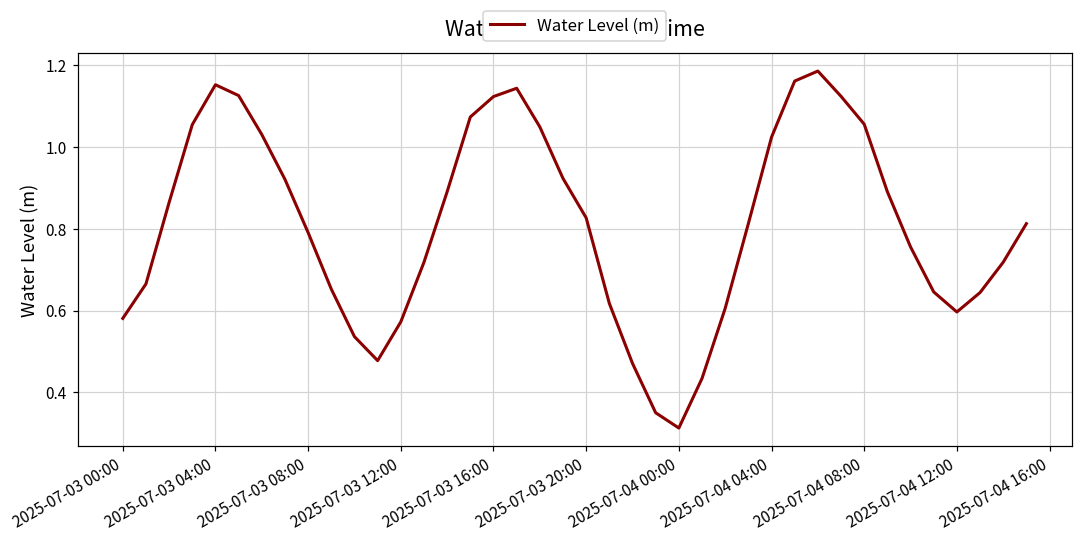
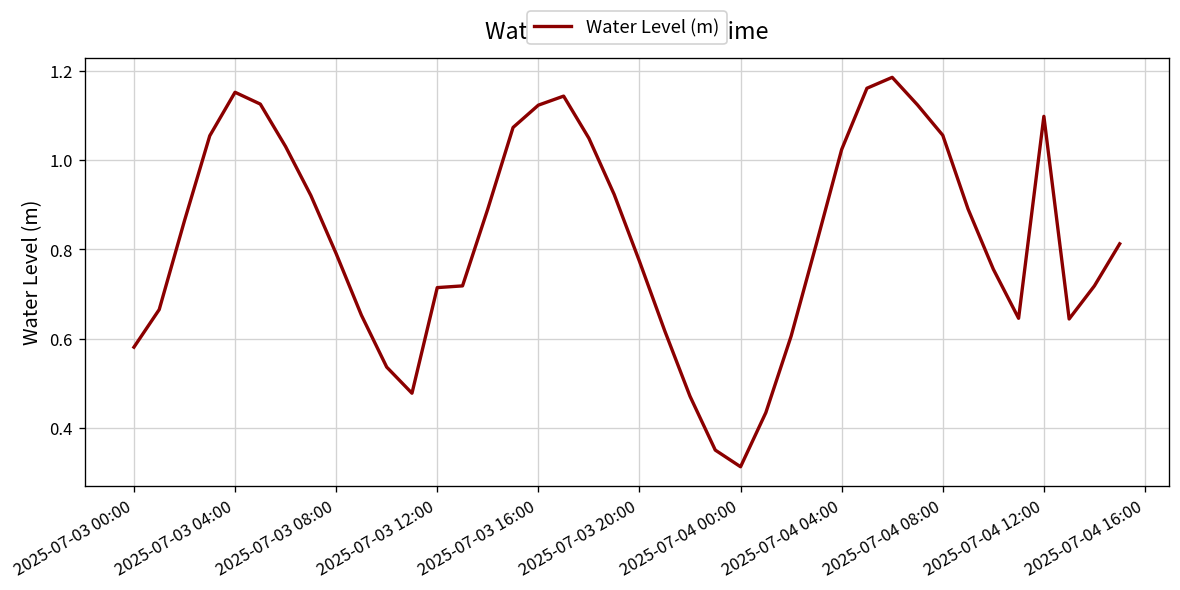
  {
    "2025-07-03 00:00": 0.58,
    "2025-07-03 04:00": 1.15,
    "2025-07-03 08:00": 0.79,
-   "2025-07-03 12:00": 0.57,
+   "2025-07-03 12:00": 0.71,
    "2025-07-03 16:00": 1.12,
-   "2025-07-03 20:00": 0.83,
+   "2025-07-03 20:00": 0.77,
    "2025-07-04 00:00": 0.31,
    "2025-07-04 04:00": 1.02,
    "2025-07-04 08:00": 1.06,
-   "2025-07-04 12:00": 0.60
+   "2025-07-04 12:00": 1.10
  }
